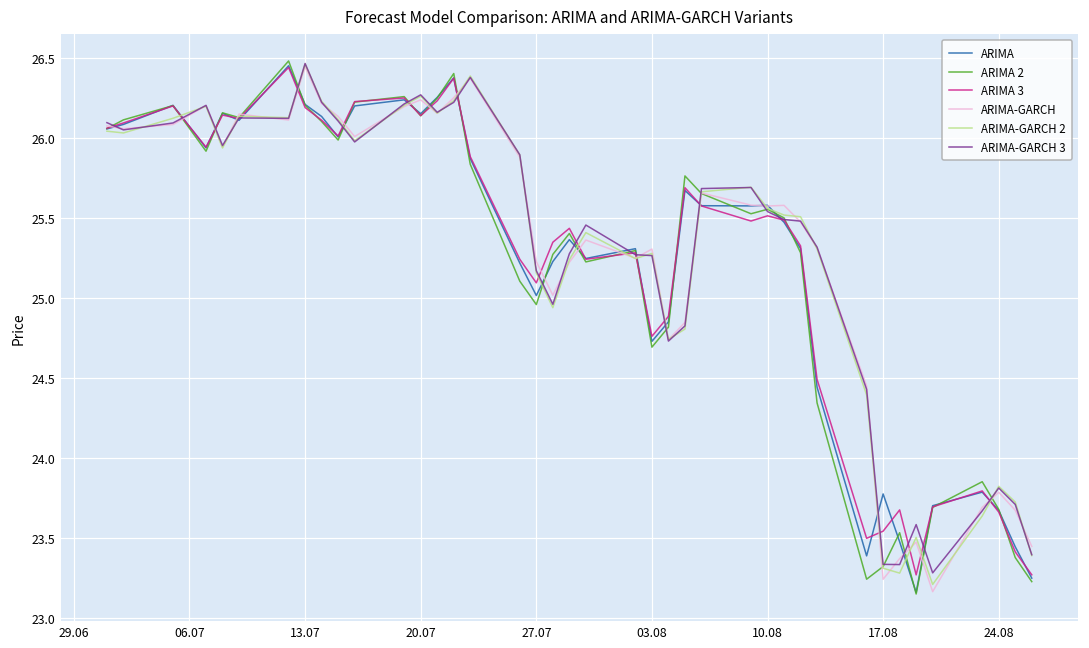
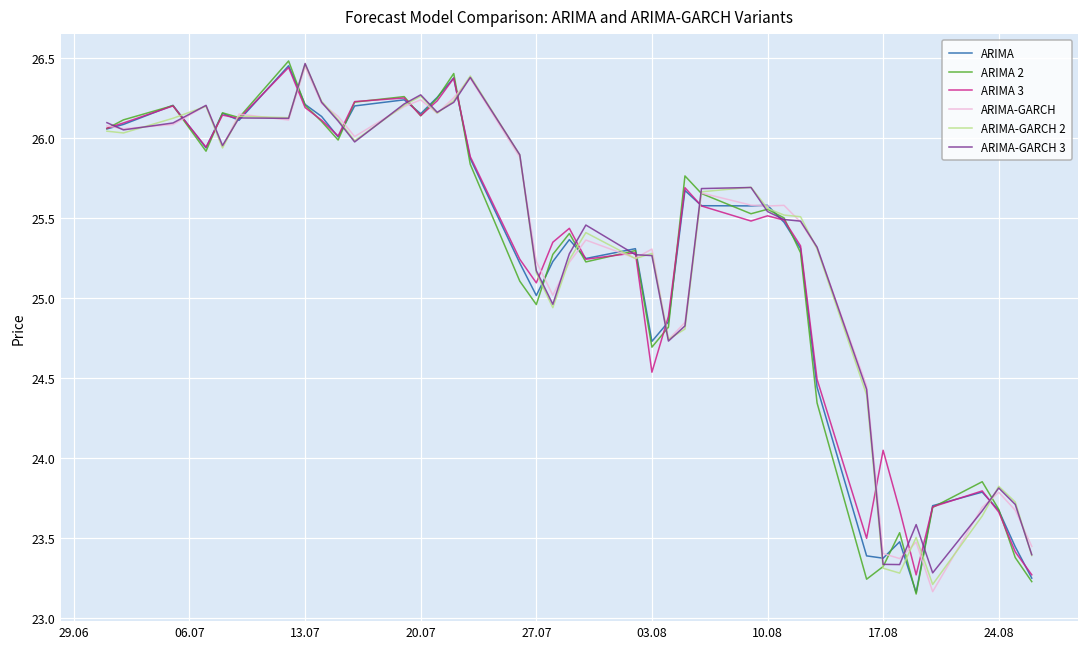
  {
    "ARIMA": {
      "27.07": 25.02,
      "03.08": 24.73,
-     "17.08": 23.78
+     "17.08": 23.38
    },
    "ARIMA 2": {
      "27.07": 24.96,
      "03.08": 24.69
    },
    "ARIMA 3": {
      "27.07": 25.10,
-     "03.08": 24.76,
+     "03.08": 24.54,
      "10.08": 25.51,
-     "17.08": 23.55
+     "17.08": 24.05
    },
    "ARIMA-GARCH": {
      "20.07": 26.24,
      "27.07": 25.23,
      "03.08": 25.31,
-     "17.08": 23.24,
+     "17.08": 23.41,
      "24.08": 23.79
    }
  }
